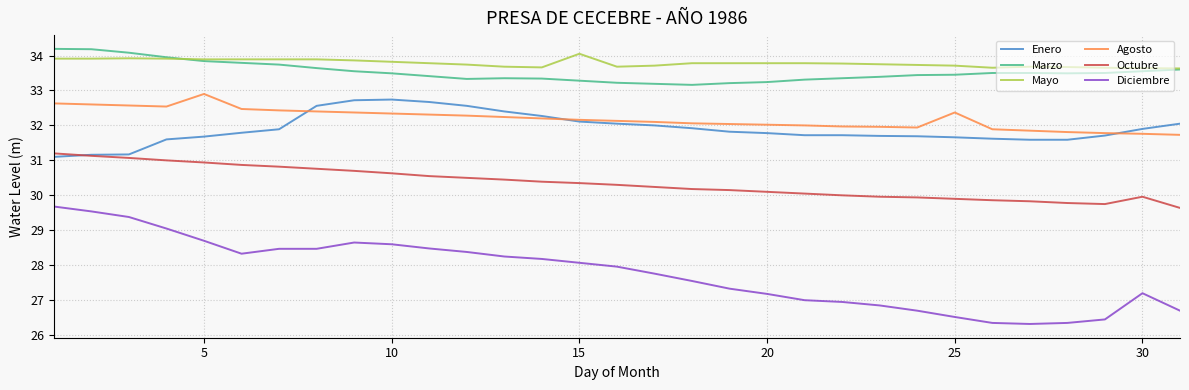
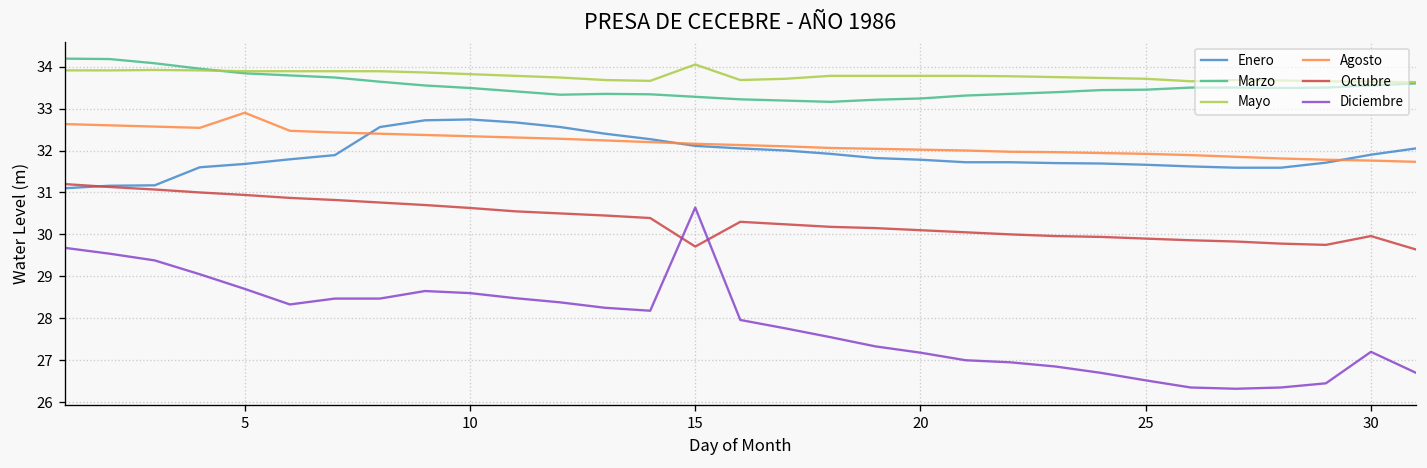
  {
    "Enero": {
      "5": 31.7,
      "10": 32.7,
      "20": 31.8,
      "25": 31.7,
      "30": 31.9
    },
    "Marzo": {
      "10": 33.5,
      "15": 33.3,
      "20": 33.2,
      "25": 33.5
    },
    "Mayo": {
      "10": 33.8,
      "15": 34.1,
      "20": 33.8,
      "25": 33.7
    },
    "Agosto": {
      "5": 32.9,
      "10": 32.3,
      "20": 32.0,
-     "25": 32.4,
+     "25": 31.9,
      "30": 31.8
    },
    "Octubre": {
      "5": 30.9,
      "10": 30.6,
-     "15": 30.4,
+     "15": 29.7,
      "20": 30.1,
      "25": 29.9,
      "30": 30.0
    },
    "Diciembre": {
      "5": 28.7,
      "10": 28.6,
-     "15": 28.1,
+     "15": 30.6,
      "20": 27.2,
      "25": 26.5,
      "30": 27.2
    }
  }
